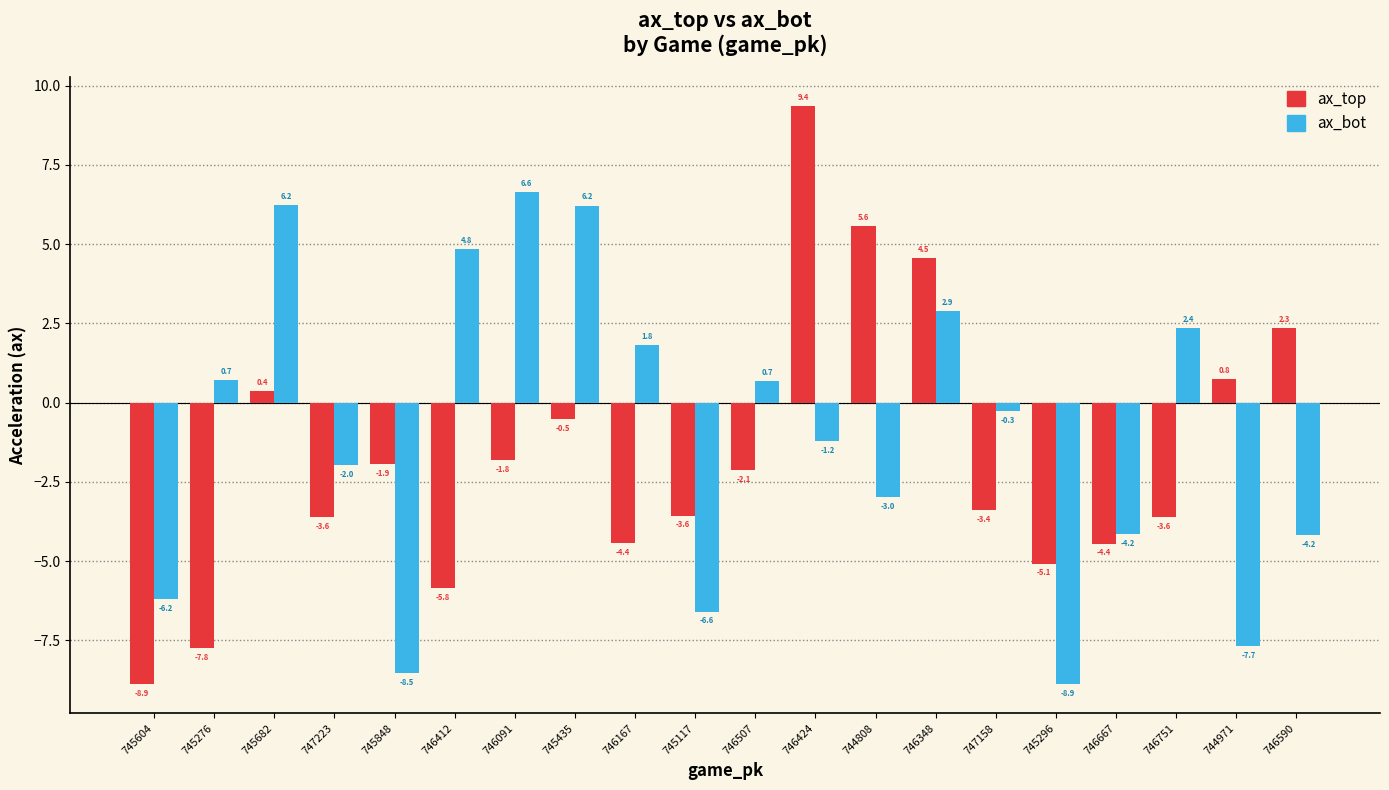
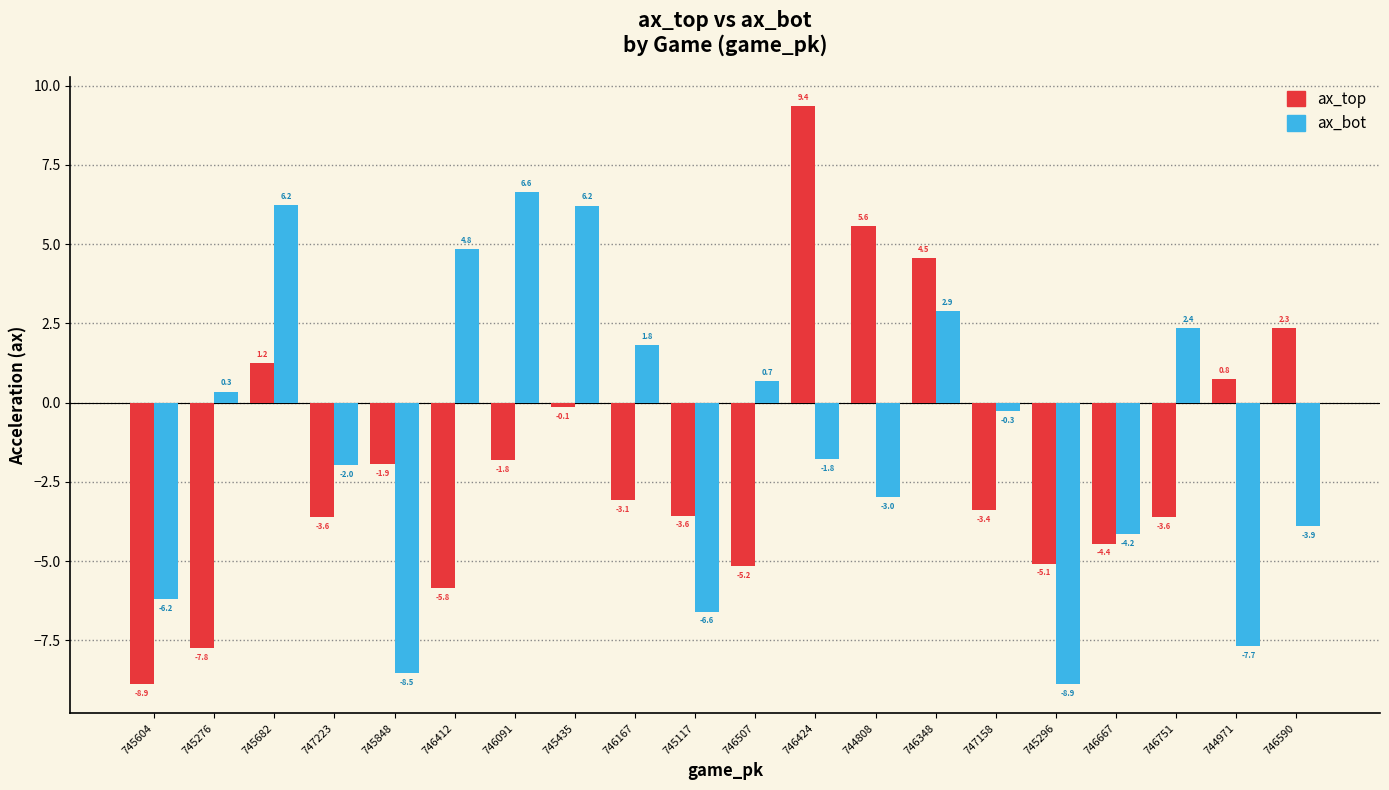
  {
    "ax_top": {
      "745604": -8.9,
      "745276": -7.8,
-     "745682": 0.4,
+     "745682": 1.2,
      "747223": -3.6,
      "745848": -1.9,
      "746412": -5.8,
      "746091": -1.8,
-     "745435": -0.5,
-     "746167": -4.4,
+     "745435": -0.1,
+     "746167": -3.1,
      "745117": -3.6,
-     "746507": -2.1,
+     "746507": -5.2,
      "746424": 9.4,
      "744808": 5.6,
      "746348": 4.5,
      "747158": -3.4,
      "745296": -5.1,
      "746667": -4.4,
      "746751": -3.6,
      "744971": 0.8,
      "746590": 2.3
    },
    "ax_bot": {
      "745604": -6.2,
-     "745276": 0.7,
+     "745276": 0.3,
      "745682": 6.2,
      "747223": -2.0,
      "745848": -8.5,
      "746412": 4.8,
      "746091": 6.6,
      "745435": 6.2,
      "746167": 1.8,
      "745117": -6.6,
      "746507": 0.7,
-     "746424": -1.2,
+     "746424": -1.8,
      "744808": -3.0,
      "746348": 2.9,
      "747158": -0.3,
      "745296": -8.9,
      "746667": -4.2,
      "746751": 2.4,
      "744971": -7.7,
-     "746590": -4.2
+     "746590": -3.9
    }
  }
